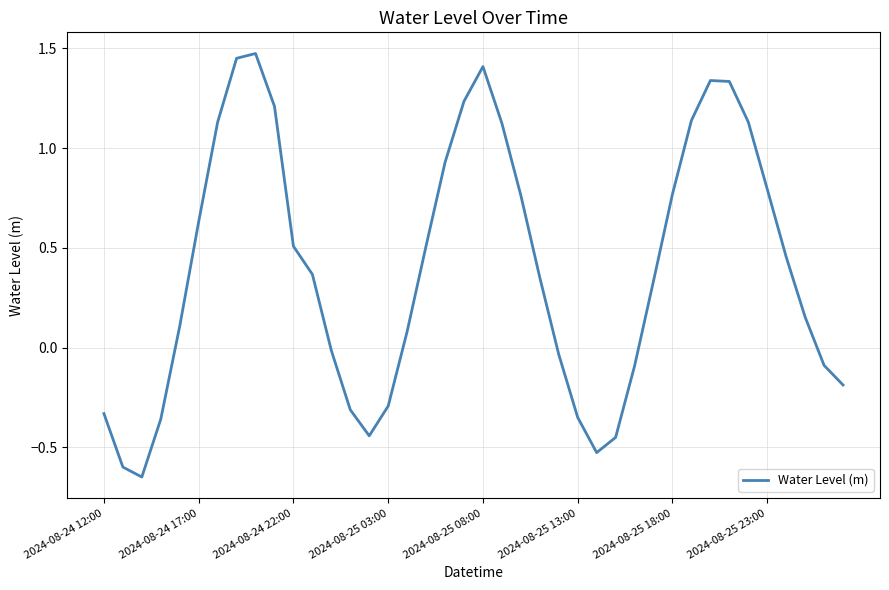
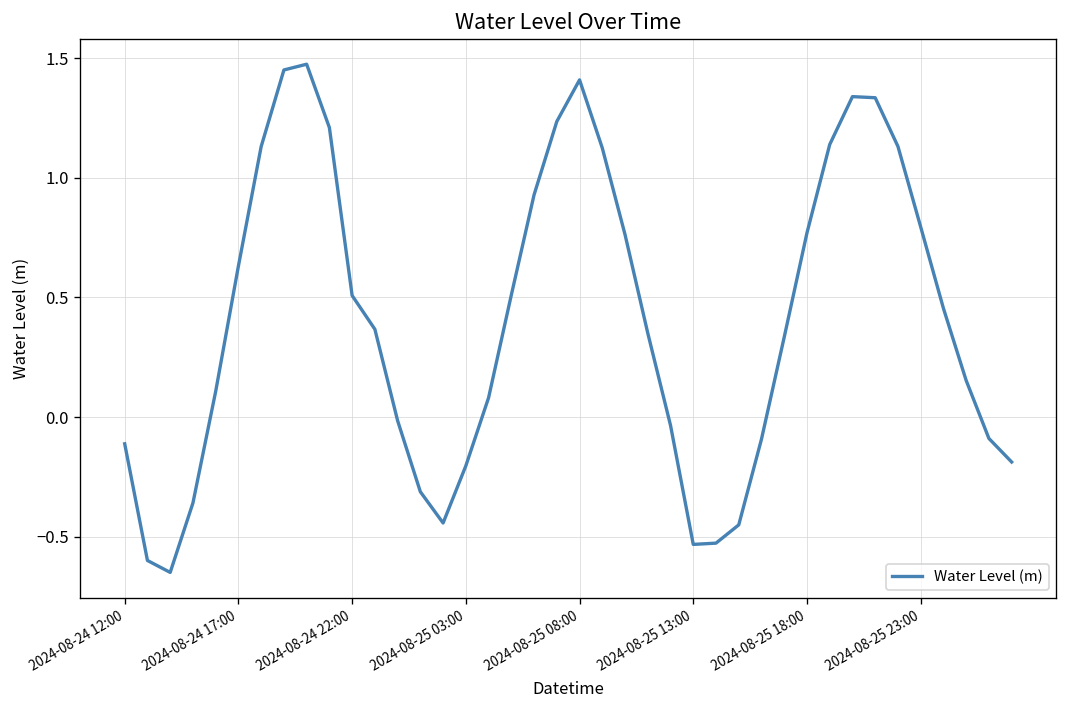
  {
-   "2024-08-24 12:00": -0.33,
+   "2024-08-24 12:00": -0.11,
    "2024-08-24 17:00": 0.63,
    "2024-08-24 22:00": 0.51,
-   "2024-08-25 03:00": -0.29,
+   "2024-08-25 03:00": -0.20,
    "2024-08-25 08:00": 1.41,
-   "2024-08-25 13:00": -0.35,
+   "2024-08-25 13:00": -0.53,
    "2024-08-25 18:00": 0.77,
    "2024-08-25 23:00": 0.79
  }
